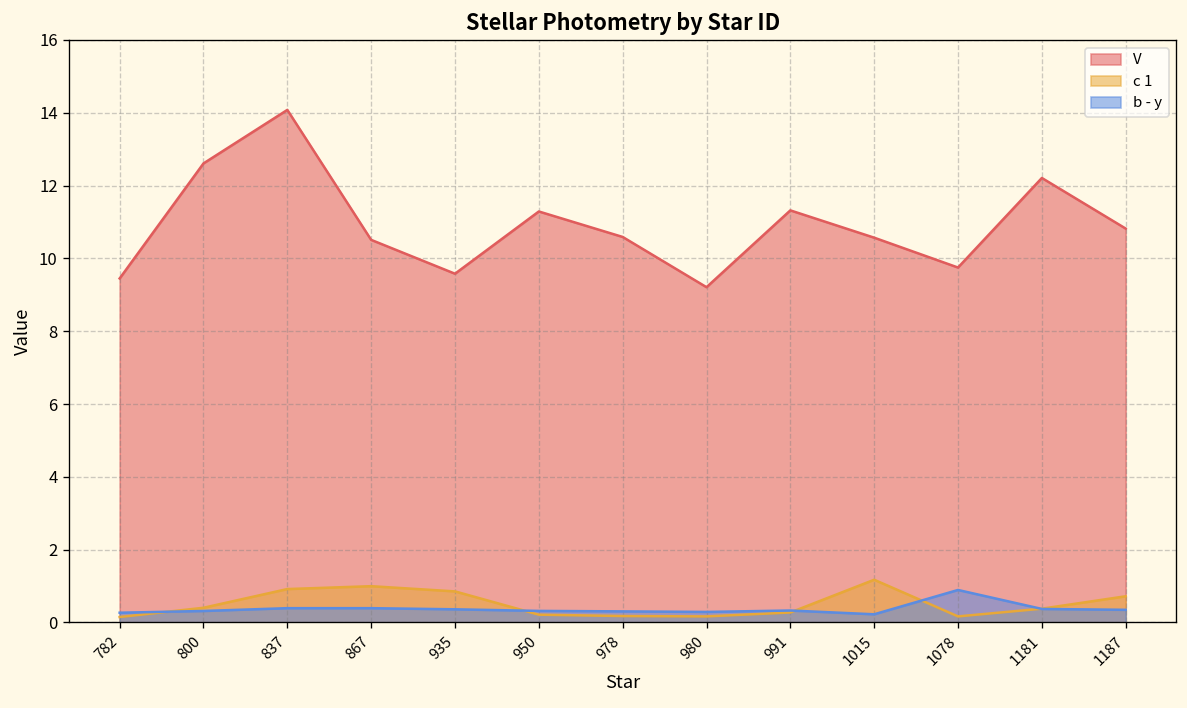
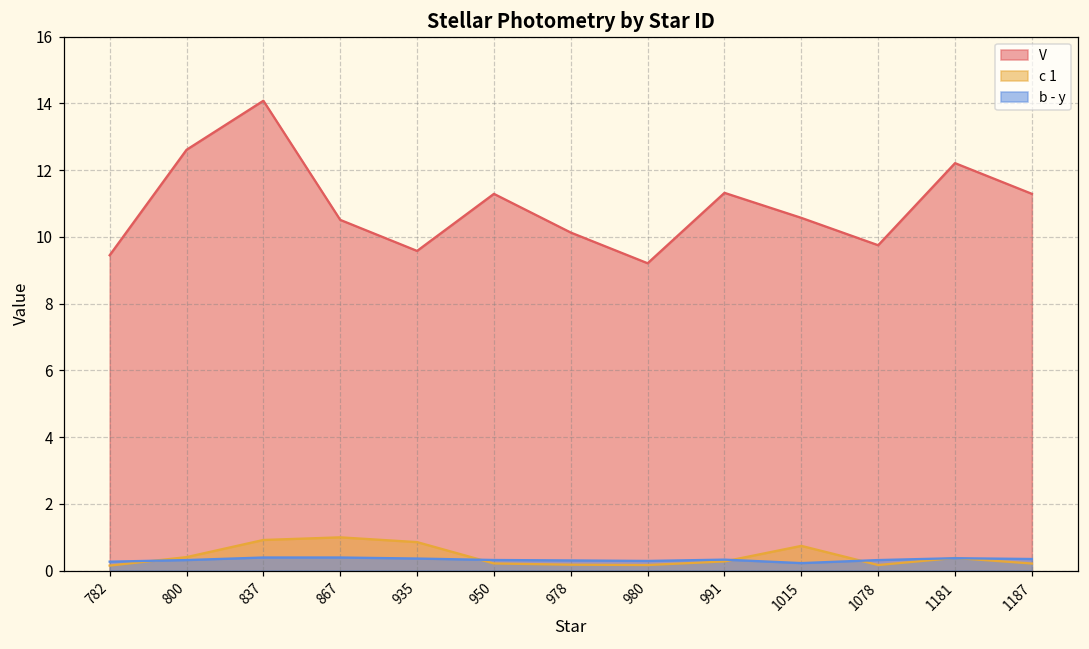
  {
    "V": {
      "782": 9.5,
      "800": 12.6,
      "837": 14.1,
      "867": 10.5,
      "935": 9.6,
      "950": 11.3,
-     "978": 10.6,
+     "978": 10.1,
      "980": 9.2,
      "991": 11.3,
      "1015": 10.6,
      "1078": 9.8,
      "1181": 12.2,
-     "1187": 10.8
+     "1187": 11.3
    },
    "c 1": {
      "782": 0.2,
      "800": 0.4,
      "837": 0.9,
      "867": 1.0,
      "935": 0.9,
      "950": 0.2,
      "978": 0.2,
      "980": 0.2,
-     "1015": 1.2,
+     "1015": 0.7,
      "1078": 0.2,
-     "1187": 0.7
+     "1187": 0.2
    },
    "b - y": {
      "782": 0.3,
      "800": 0.3,
      "837": 0.4,
      "867": 0.4,
      "935": 0.4,
      "950": 0.3,
      "978": 0.3,
      "980": 0.3,
      "1015": 0.2,
-     "1078": 0.9,
+     "1078": 0.3,
      "1187": 0.3
    }
  }
